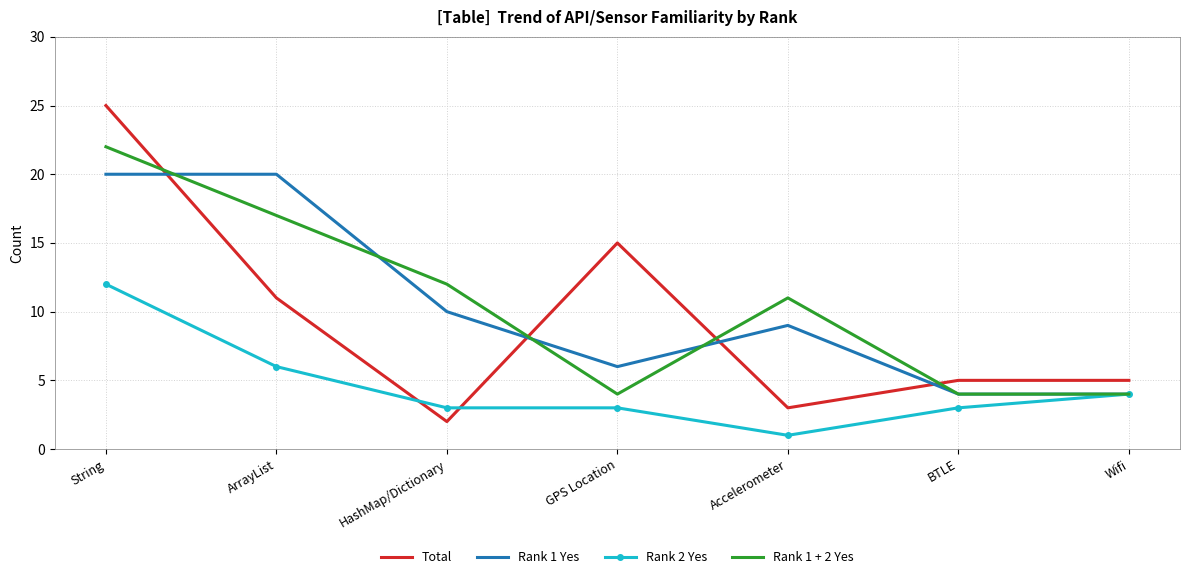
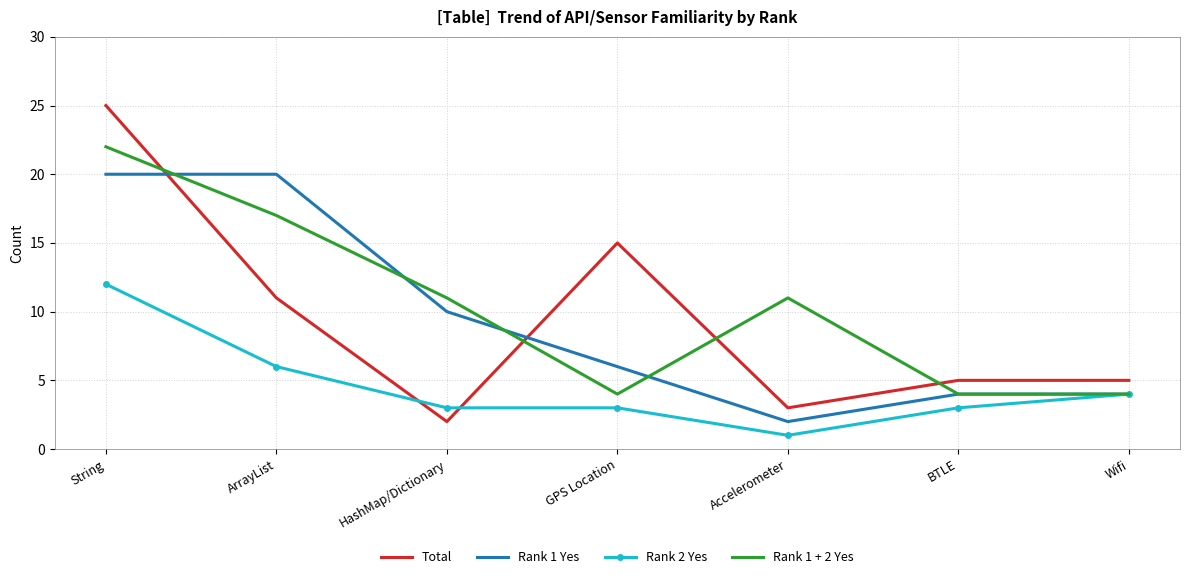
  {
    "Total": {
      "String": 25,
      "ArrayList": 11,
      "HashMap/Dictionary": 2,
      "GPS Location": 15,
      "Accelerometer": 3,
      "BTLE": 5,
      "Wifi": 5
    },
    "Rank 1 Yes": {
      "String": 20,
      "ArrayList": 20,
      "HashMap/Dictionary": 10,
      "GPS Location": 6,
-     "Accelerometer": 9
+     "Accelerometer": 2
    },
    "Rank 2 Yes": {
      "String": 12,
      "ArrayList": 6,
      "HashMap/Dictionary": 3,
      "GPS Location": 3,
      "Accelerometer": 1,
      "BTLE": 3
    },
    "Rank 1 + 2 Yes": {
      "String": 22,
      "ArrayList": 17,
-     "HashMap/Dictionary": 12,
+     "HashMap/Dictionary": 11,
      "GPS Location": 4,
      "Accelerometer": 11
    }
  }
